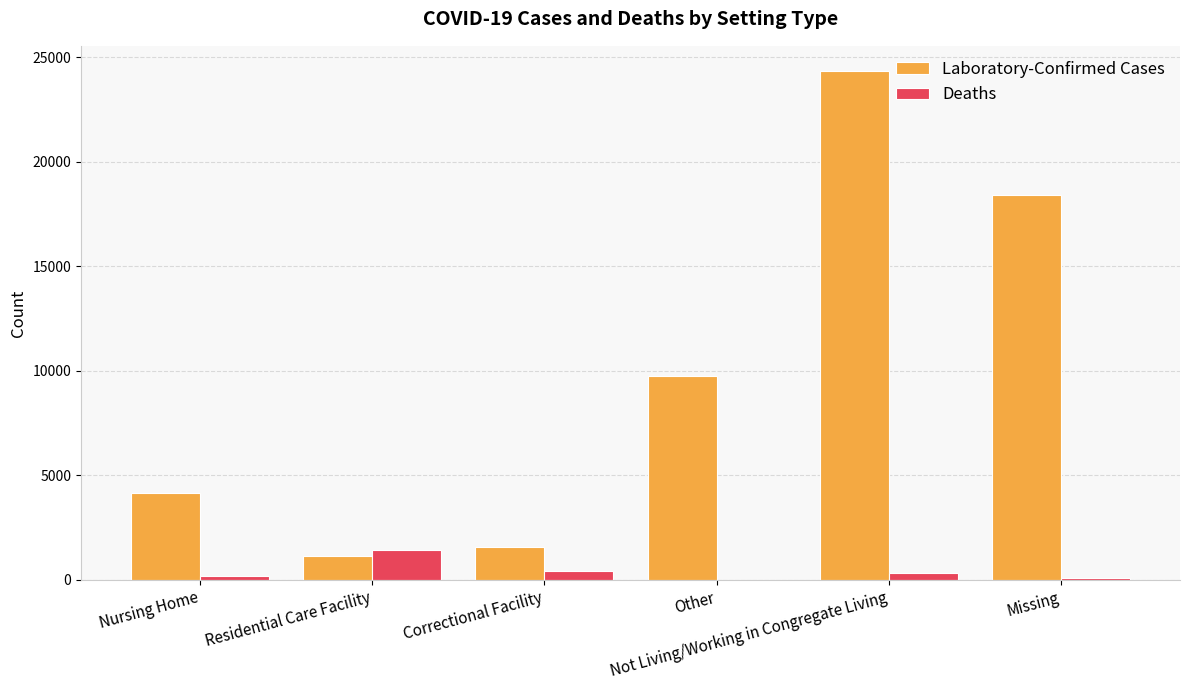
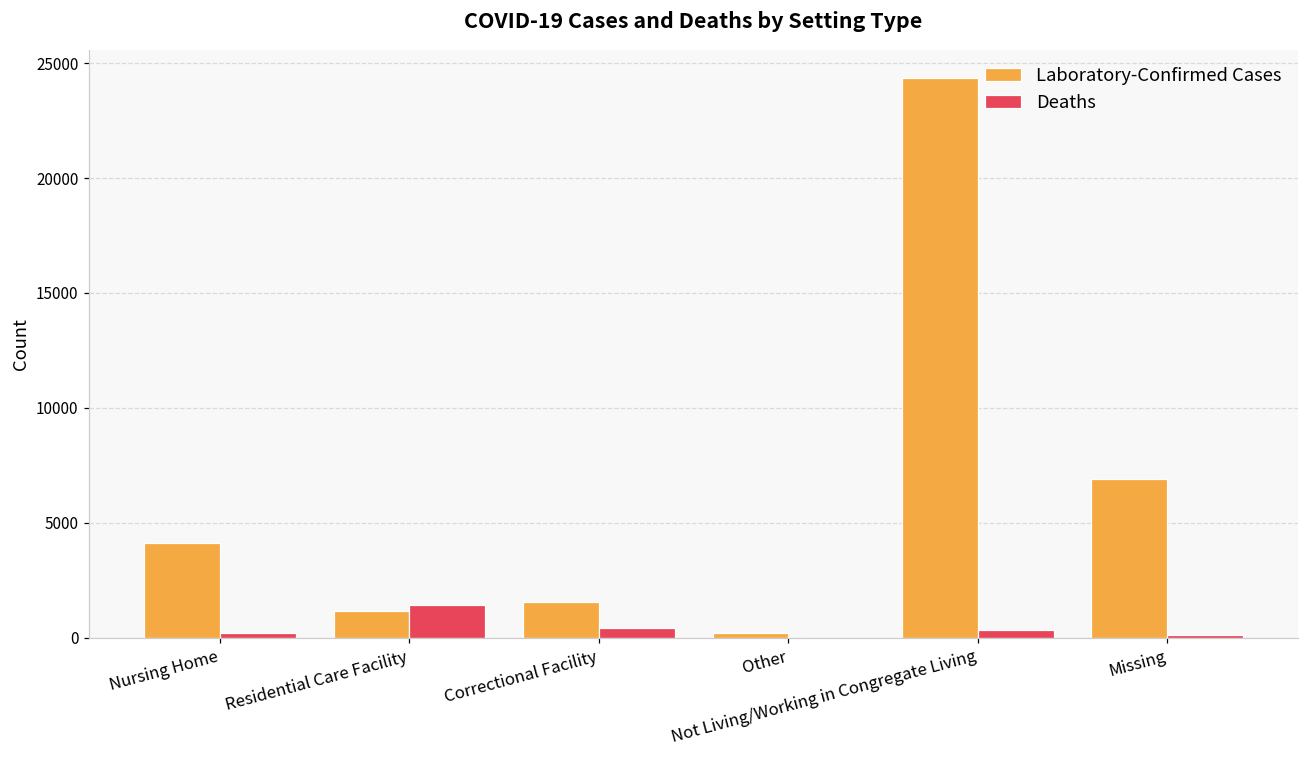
  {
    "Laboratory-Confirmed Cases": {
      "Nursing Home": 4100,
      "Residential Care Facility": 1200,
      "Correctional Facility": 1600,
-     "Other": 9800,
+     "Other": 200,
      "Not Living/Working in Congregate Living": 24300,
-     "Missing": 18400
+     "Missing": 6900
    },
    "Deaths": {
      "Nursing Home": 200,
      "Residential Care Facility": 1400,
      "Correctional Facility": 400,
      "Not Living/Working in Congregate Living": 300
    }
  }
